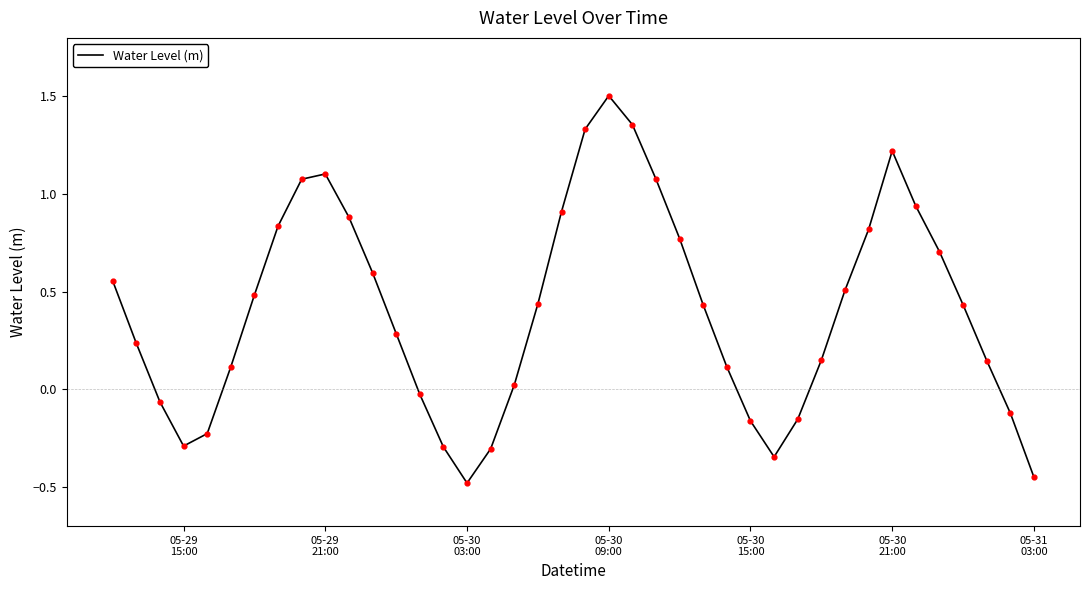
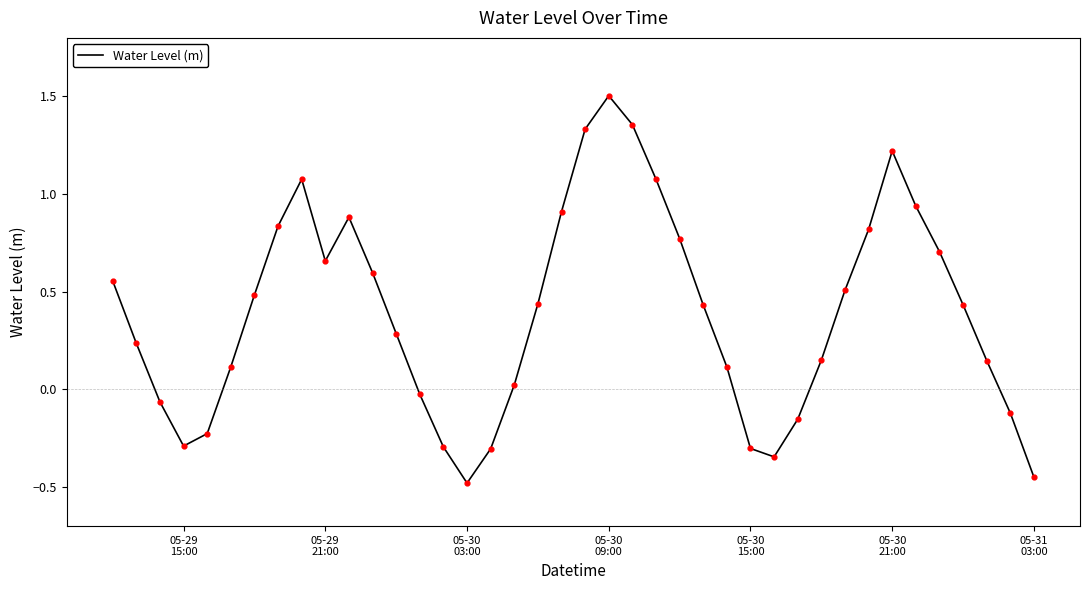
  {
    "05-29 15:00": -0.29,
-   "05-29 21:00": 1.10,
+   "05-29 21:00": 0.66,
    "05-30 03:00": -0.48,
    "05-30 09:00": 1.50,
-   "05-30 15:00": -0.16,
+   "05-30 15:00": -0.30,
    "05-30 21:00": 1.22,
    "05-31 03:00": -0.45
  }
